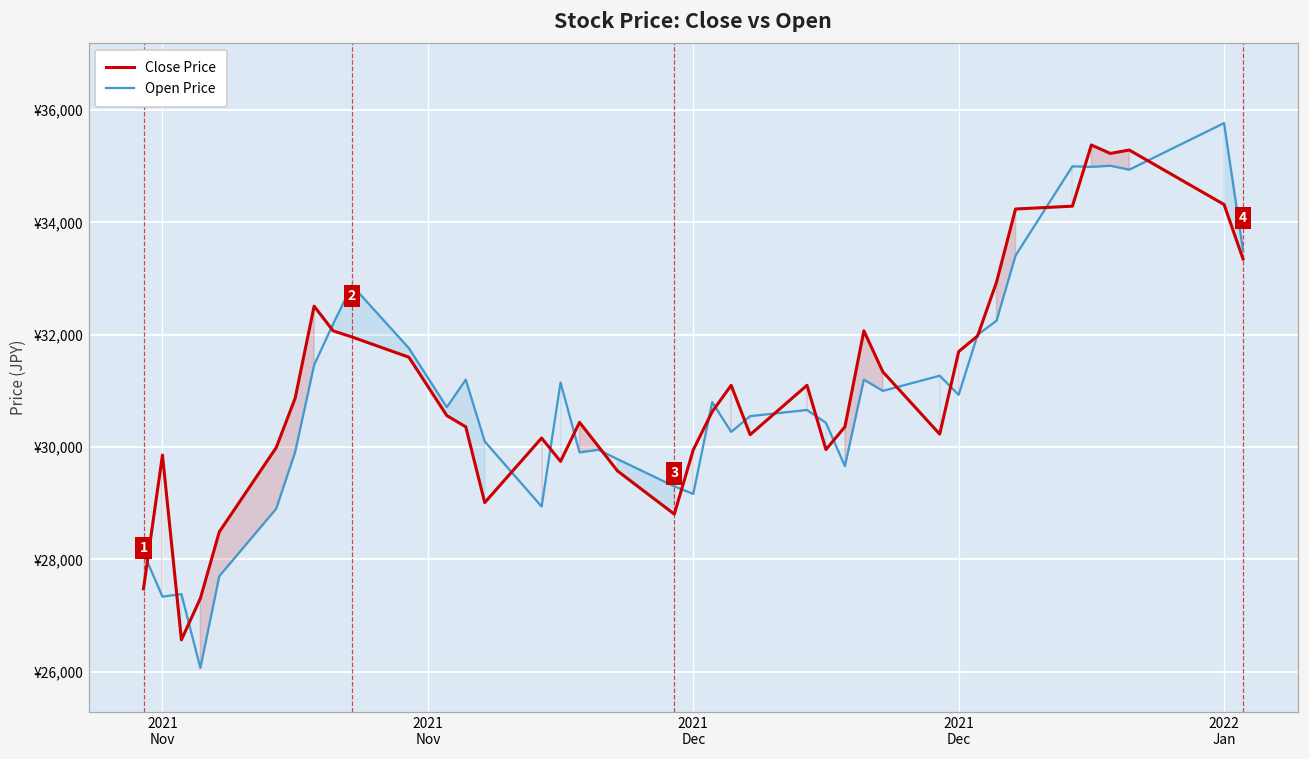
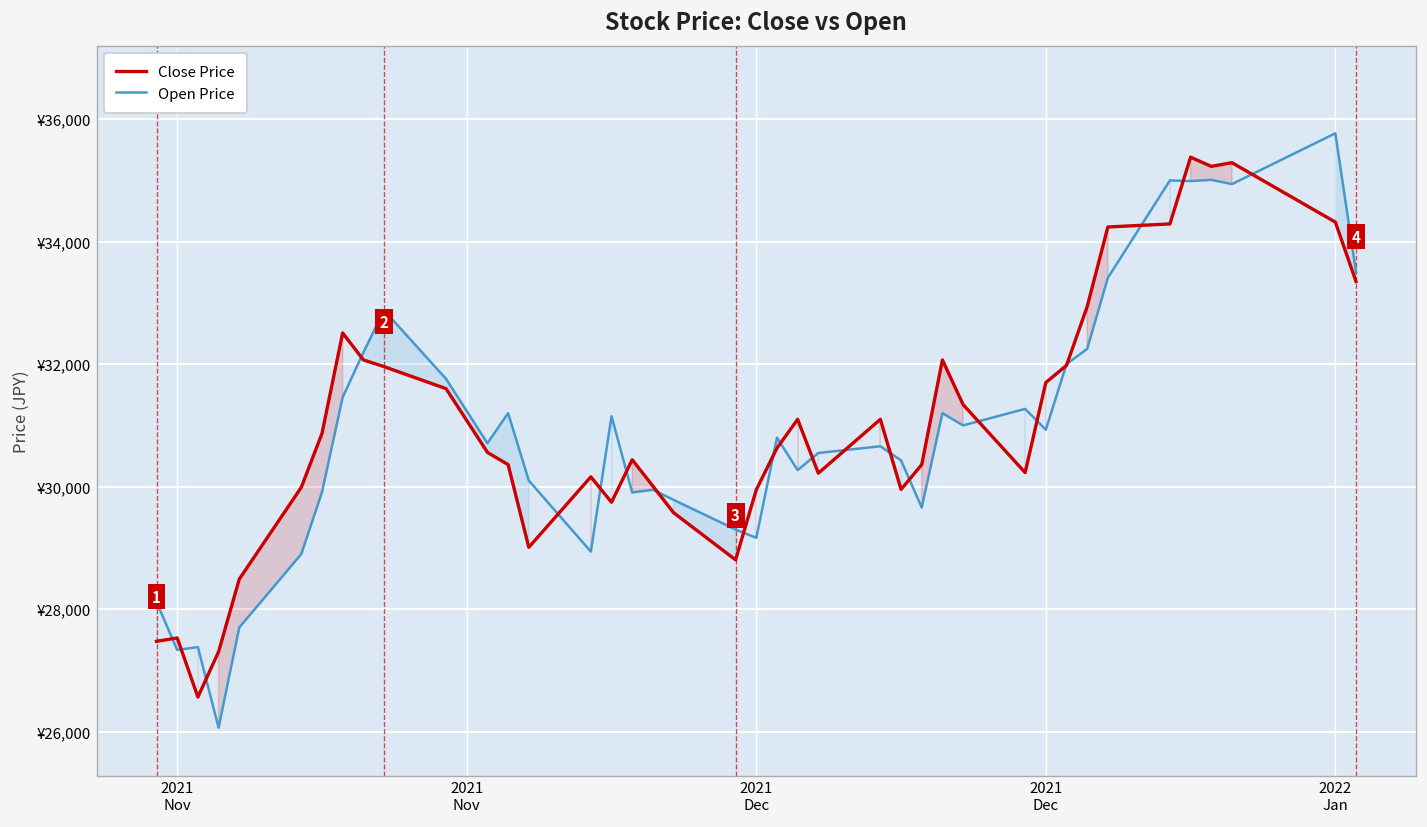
  {
    "Close Price": {
-     "2021 Nov": "¥29,900"
+     "2021 Nov": "¥27,500"
    },
    "Open Price": {
      "2021 Nov": "¥27,300",
      "2022 Jan": "¥35,800"
    }
  }
